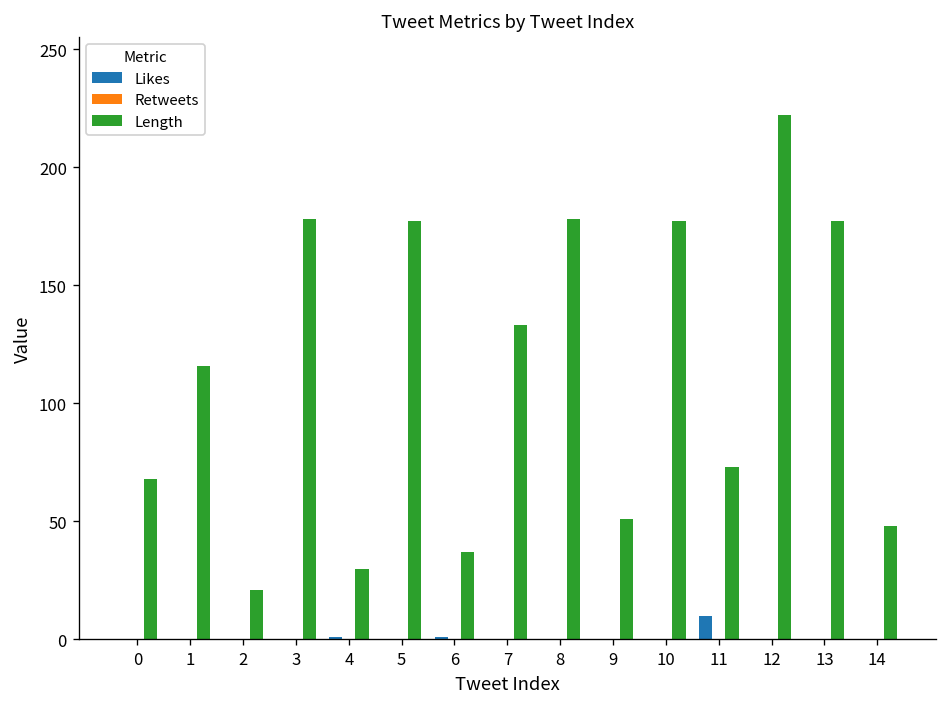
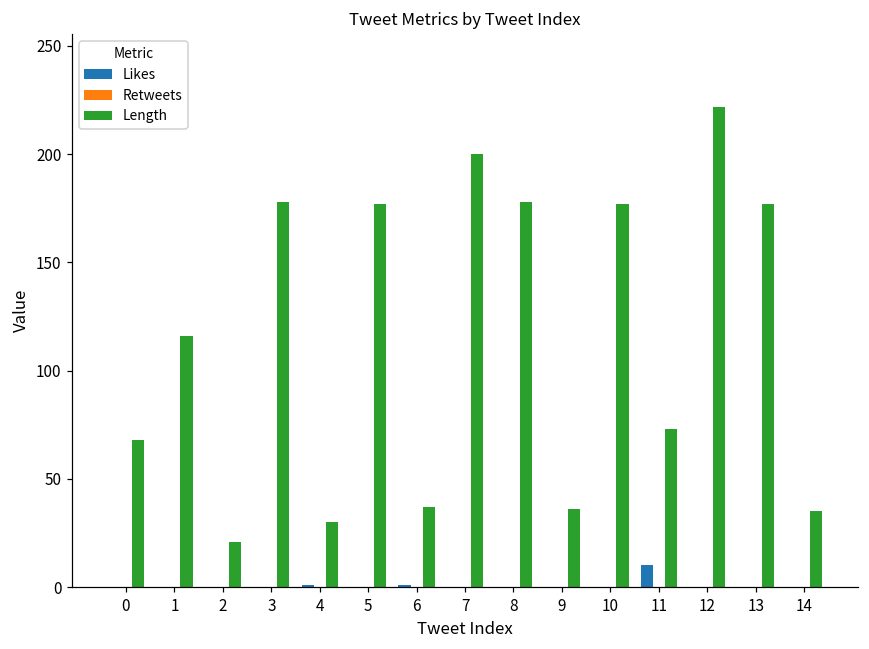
  {
    "Likes": {
      "0": 0,
      "1": 0,
      "2": 0,
      "3": 0,
      "5": 0,
      "7": 0,
      "8": 0,
      "9": 0,
      "10": 0,
      "11": 10,
      "12": 0,
      "13": 0,
      "14": 0
    },
    "Retweets": {
      "0": 0,
      "1": 0,
      "2": 0,
      "3": 0,
      "4": 0,
      "5": 0,
      "6": 0,
      "7": 0,
      "8": 0,
      "9": 0,
      "10": 0,
      "11": 0,
      "12": 0,
      "13": 0,
      "14": 0
    },
    "Length": {
      "0": 68,
      "1": 116,
      "2": 21,
      "3": 178,
      "4": 30,
      "5": 177,
      "6": 37,
-     "7": 133,
+     "7": 200,
      "8": 178,
-     "9": 51,
+     "9": 36,
      "10": 177,
      "11": 73,
      "12": 222,
      "13": 177,
-     "14": 48
+     "14": 35
    }
  }
